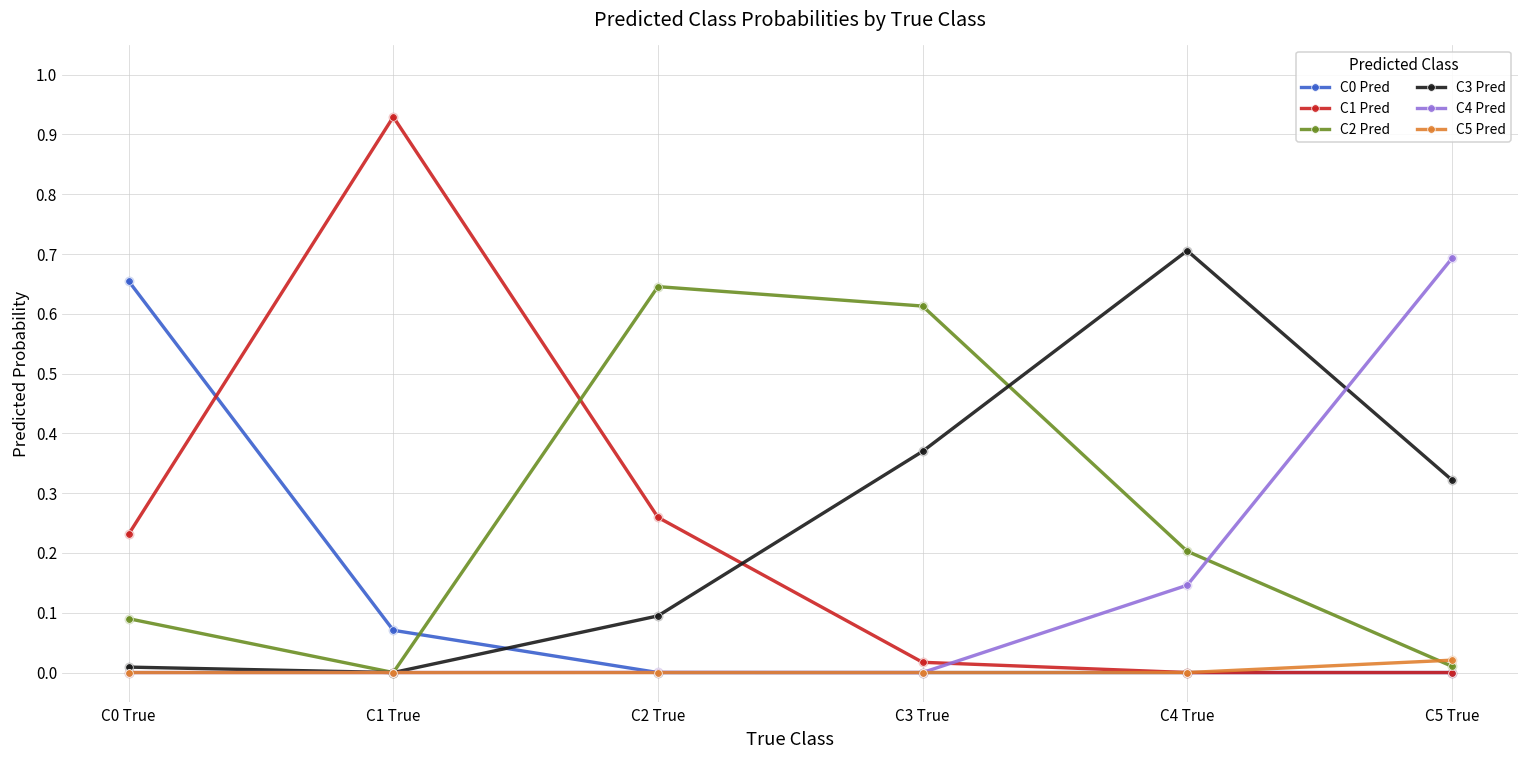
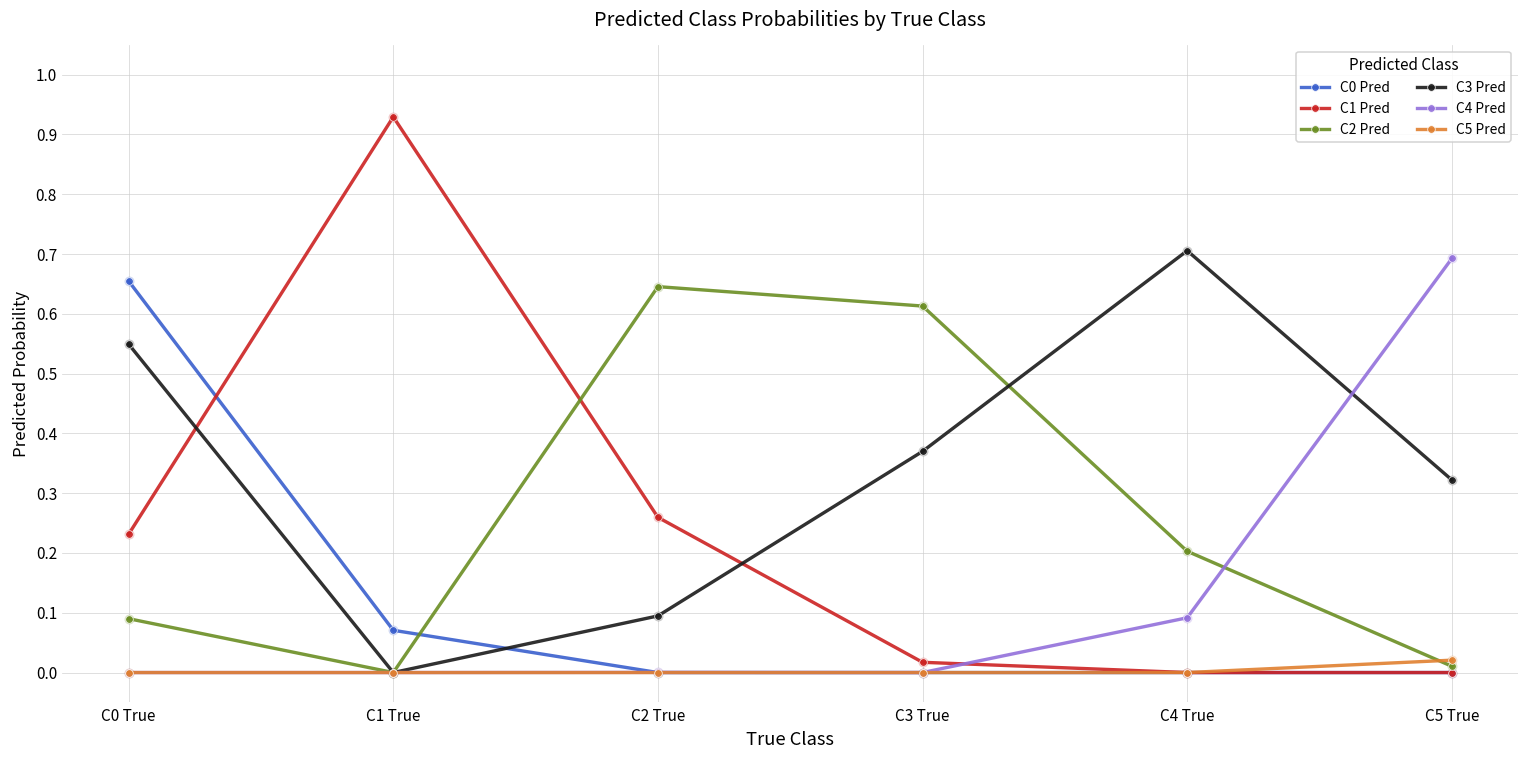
  {
    "C0 Pred": {
      "C0 True": 0.65,
      "C1 True": 0.07
    },
    "C1 Pred": {
      "C0 True": 0.23,
      "C1 True": 0.93,
      "C2 True": 0.26,
      "C3 True": 0.02
    },
    "C2 Pred": {
      "C0 True": 0.09,
      "C2 True": 0.65,
      "C3 True": 0.61,
      "C4 True": 0.20,
      "C5 True": 0.01
    },
    "C3 Pred": {
-     "C0 True": 0.01,
+     "C0 True": 0.55,
      "C2 True": 0.09,
      "C3 True": 0.37,
      "C4 True": 0.71,
      "C5 True": 0.32
    },
    "C4 Pred": {
-     "C4 True": 0.15,
+     "C4 True": 0.09,
      "C5 True": 0.69
    },
    "C5 Pred": {
      "C5 True": 0.02
    }
  }
